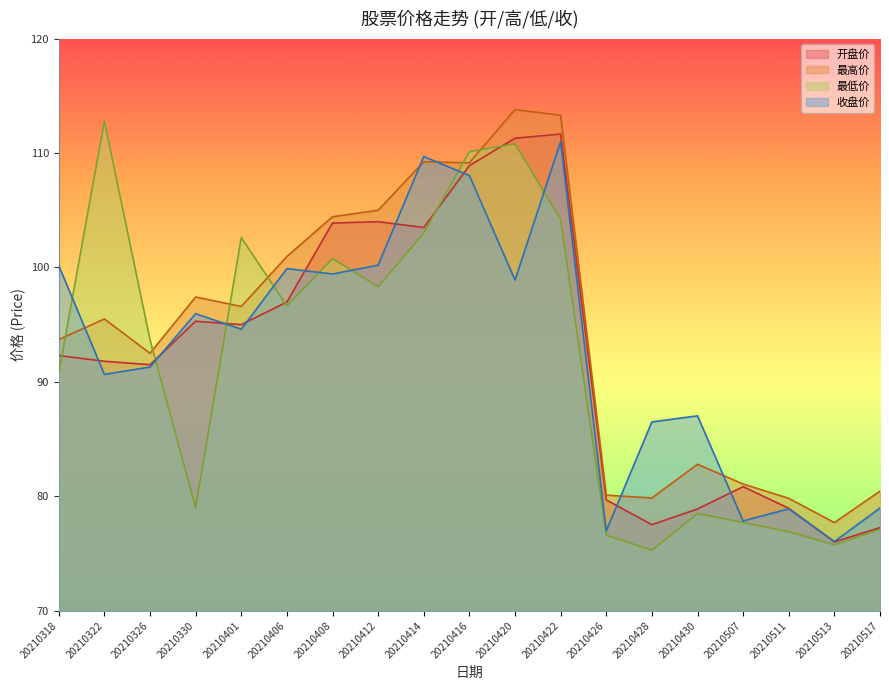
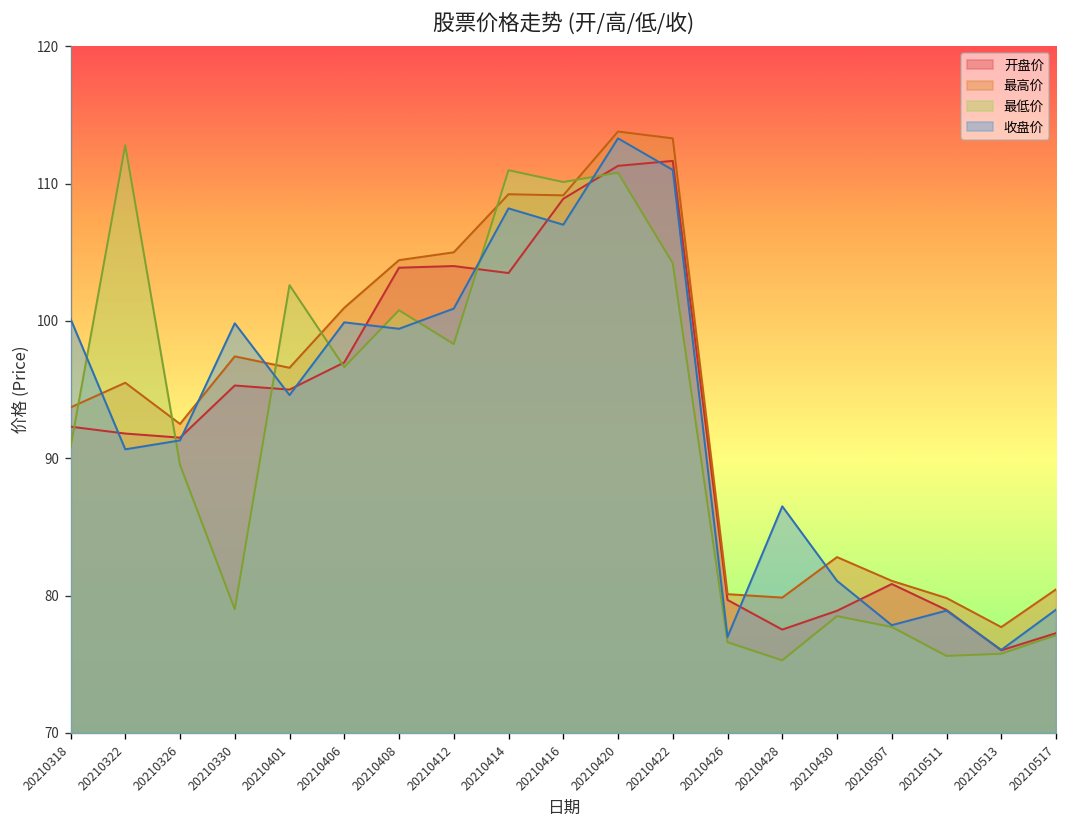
  {
    "最低价": {
      "20210318": 90.8,
      "20210322": 112.8,
-     "20210326": 93.7,
+     "20210326": 89.5,
      "20210330": 79.0,
      "20210401": 102.6,
      "20210406": 96.6,
      "20210408": 100.8,
      "20210412": 98.3,
-     "20210414": 103.0,
+     "20210414": 111.0,
      "20210416": 110.1,
      "20210420": 110.8,
      "20210422": 104.2,
      "20210426": 76.6,
      "20210428": 75.3,
      "20210430": 78.5,
-     "20210511": 76.9,
+     "20210511": 75.6,
      "20210513": 75.8
    },
    "收盘价": {
      "20210318": 100.2,
      "20210322": 90.7,
-     "20210330": 96.0,
+     "20210330": 99.8,
      "20210401": 94.6,
      "20210406": 99.9,
      "20210408": 99.4,
-     "20210412": 100.2,
-     "20210414": 109.7,
-     "20210416": 108.0,
-     "20210420": 98.9,
+     "20210412": 100.9,
+     "20210414": 108.2,
+     "20210416": 107.0,
+     "20210420": 113.3,
      "20210422": 111.0,
      "20210426": 77.0,
      "20210428": 86.5,
-     "20210430": 87.0,
+     "20210430": 81.1,
      "20210517": 79.0
    }
  }
